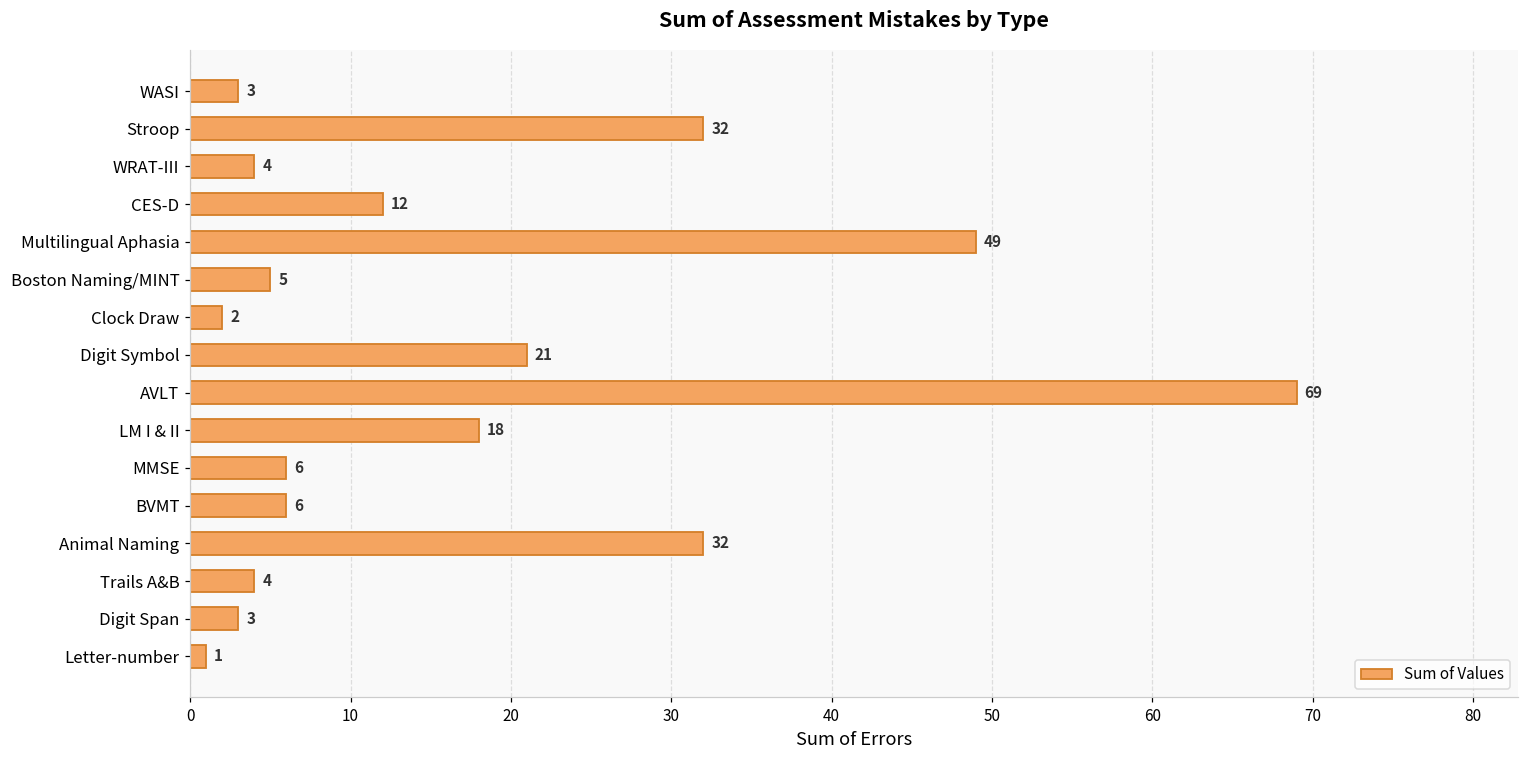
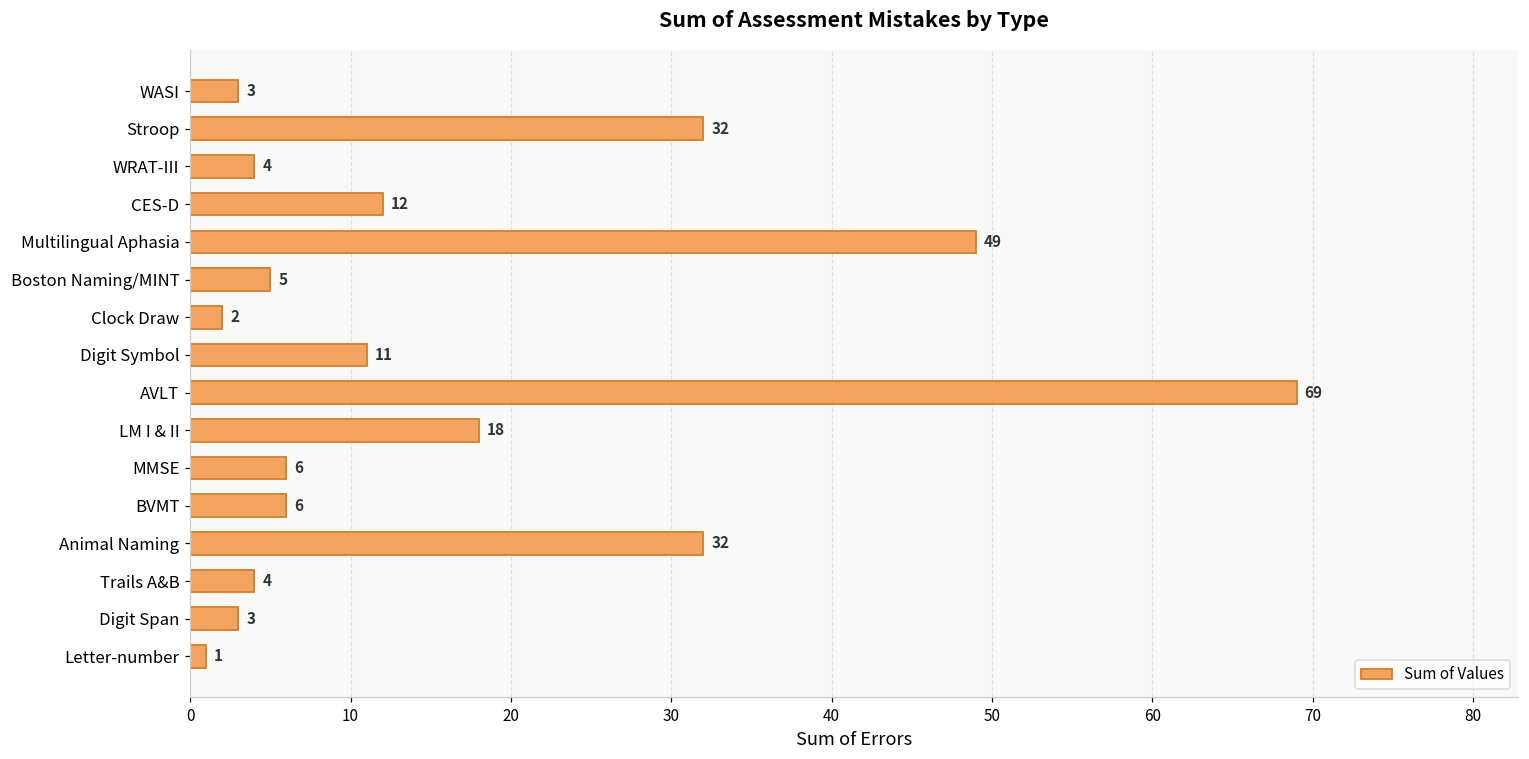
  {
    "WASI": 3,
    "Stroop": 32,
    "WRAT-III": 4,
    "CES-D": 12,
    "Multilingual Aphasia": 49,
    "Boston Naming/MINT": 5,
    "Clock Draw": 2,
-   "Digit Symbol": 21,
+   "Digit Symbol": 11,
    "AVLT": 69,
    "LM I & II": 18,
    "MMSE": 6,
    "BVMT": 6,
    "Animal Naming": 32,
    "Trails A&B": 4,
    "Digit Span": 3,
    "Letter-number": 1
  }
